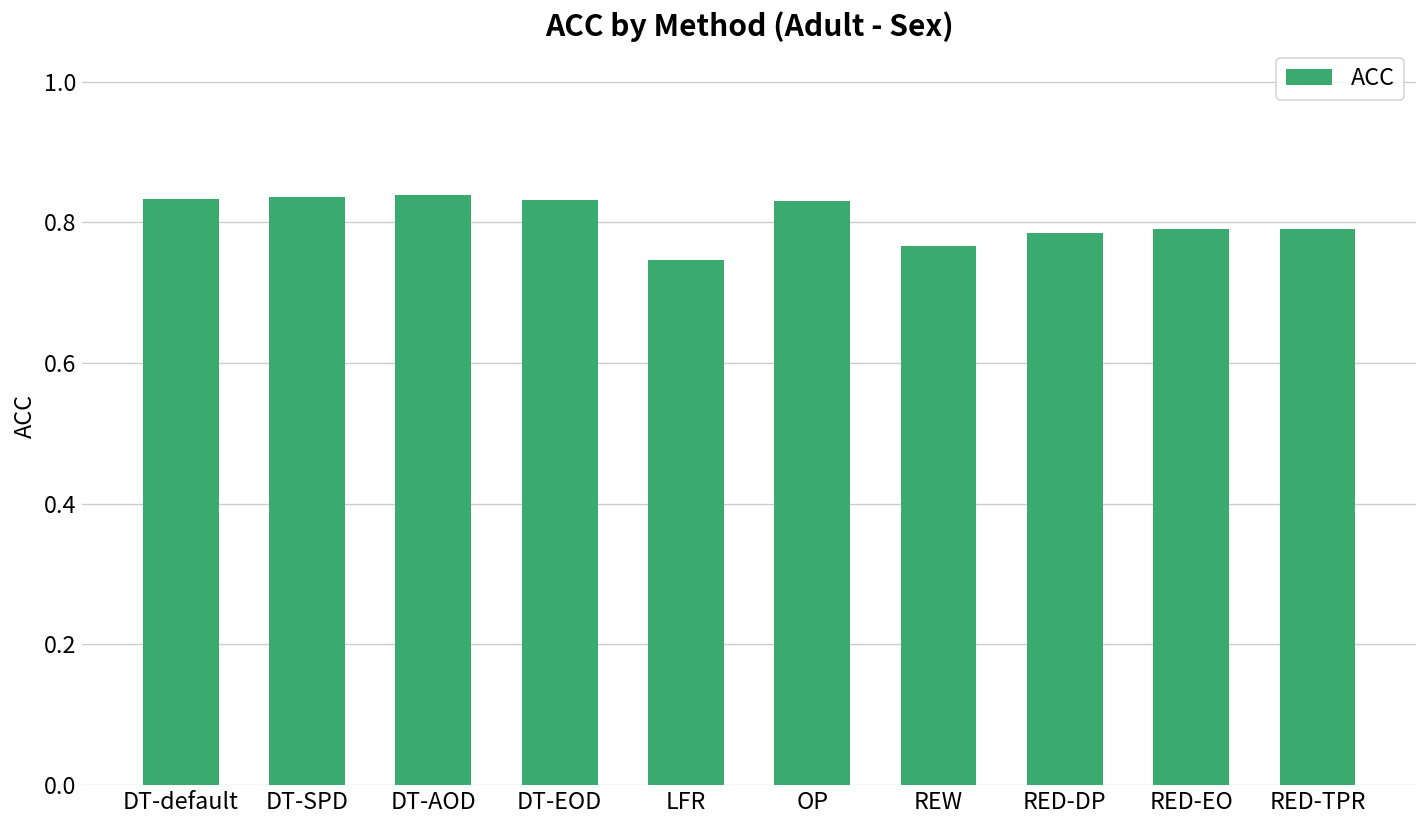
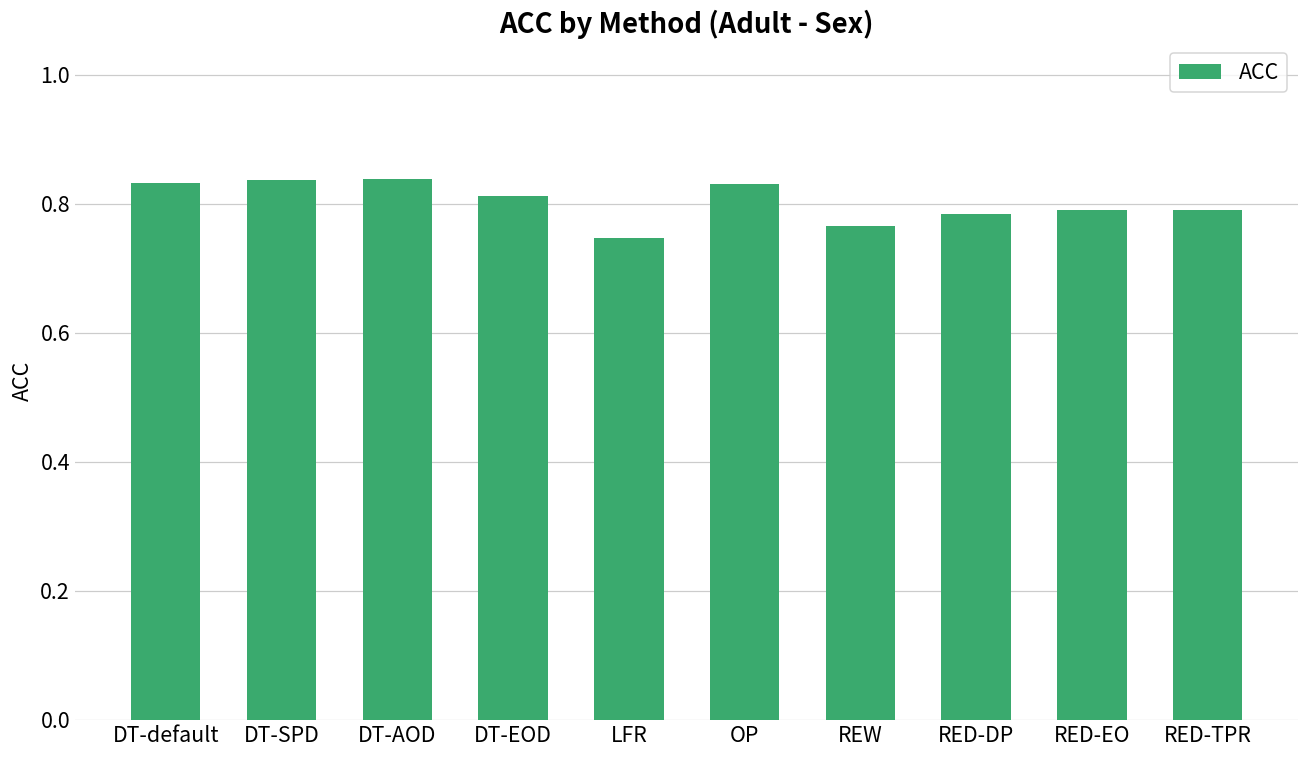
  {
    "DT-default": 0.83,
    "DT-SPD": 0.84,
    "DT-AOD": 0.84,
-   "DT-EOD": 0.83,
+   "DT-EOD": 0.81,
    "LFR": 0.75,
    "OP": 0.83,
    "REW": 0.77,
    "RED-DP": 0.78,
    "RED-EO": 0.79,
    "RED-TPR": 0.79
  }
